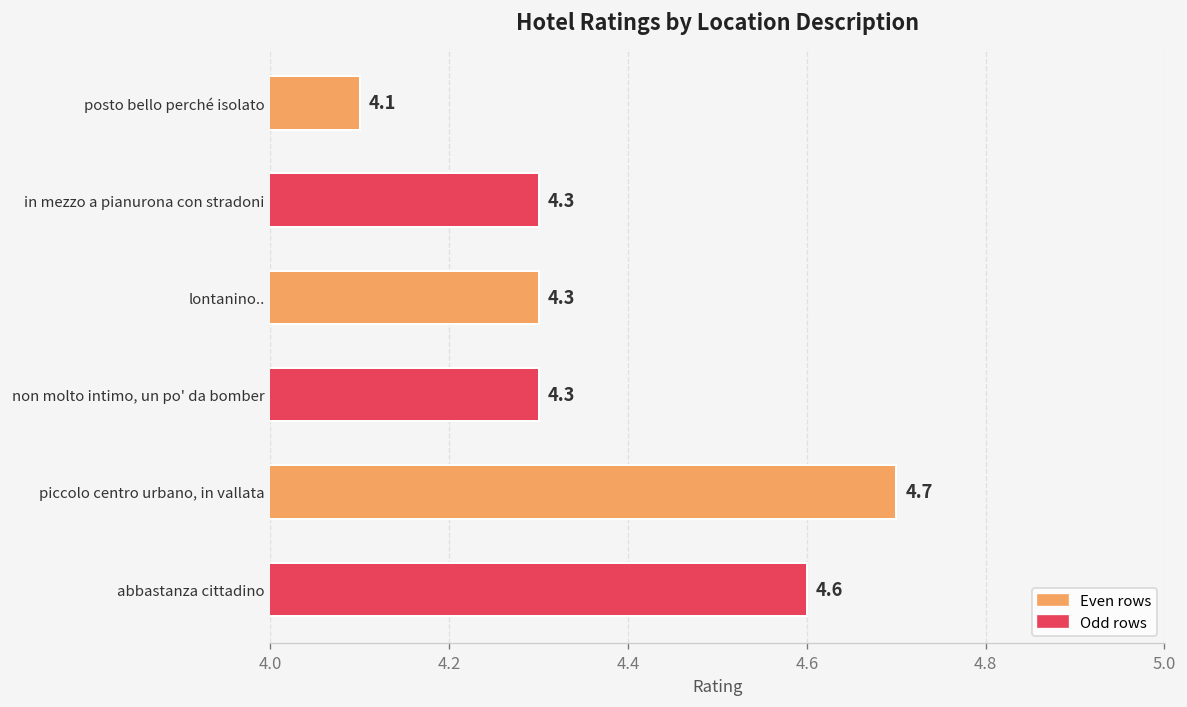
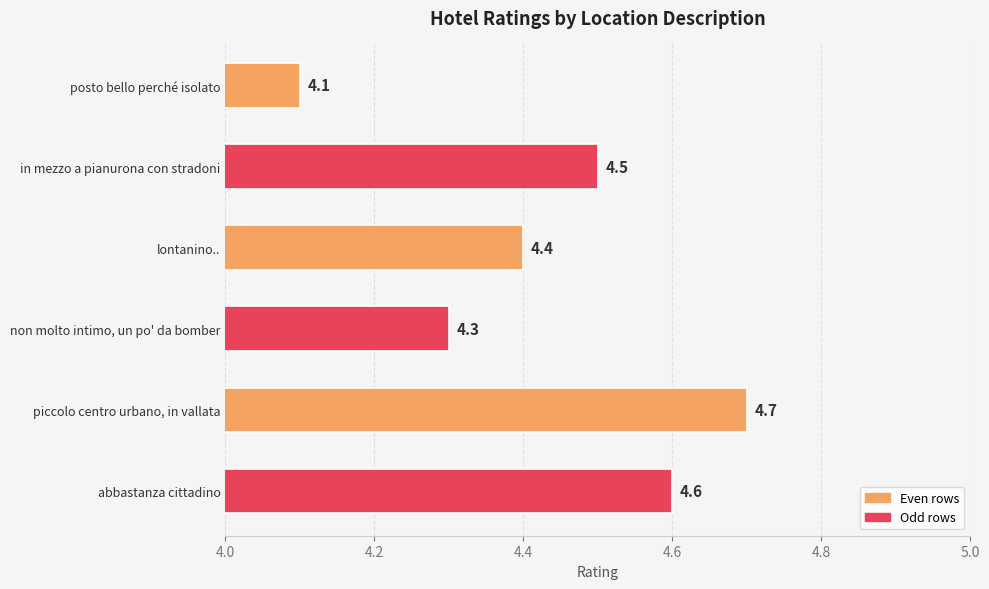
  {
    "posto bello perché isolato": 4.1,
-   "in mezzo a pianurona con stradoni": 4.3,
-   "lontanino..": 4.3,
+   "in mezzo a pianurona con stradoni": 4.5,
+   "lontanino..": 4.4,
    "non molto intimo, un po' da bomber": 4.3,
    "piccolo centro urbano, in vallata": 4.7,
    "abbastanza cittadino": 4.6
  }
